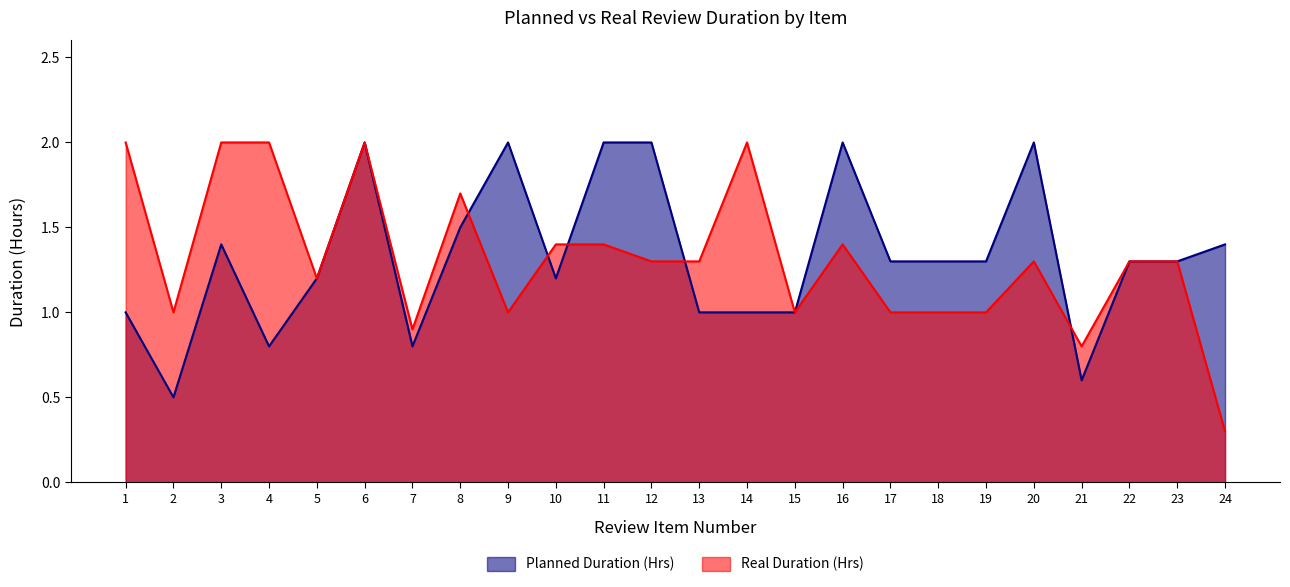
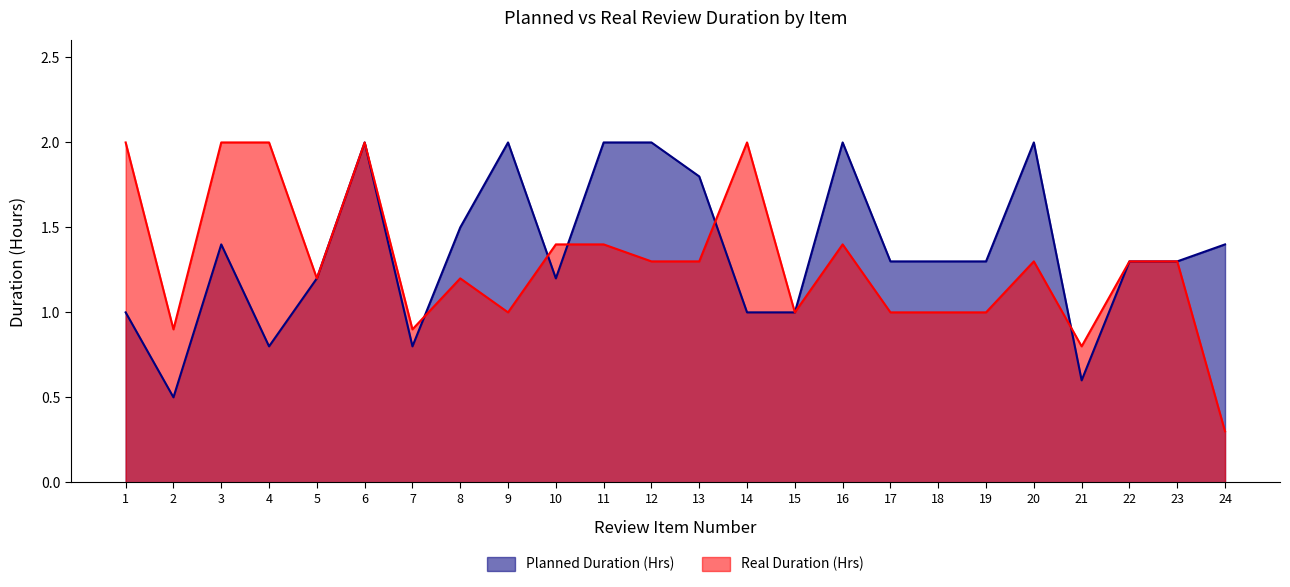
  {
    "Planned Duration (Hrs)": {
      "1": 1.0,
      "2": 0.5,
      "3": 1.4,
      "4": 0.8,
      "7": 0.8,
      "8": 1.5,
      "9": 2.0,
      "10": 1.2,
      "11": 2.0,
      "12": 2.0,
-     "13": 1.0,
+     "13": 1.8,
      "14": 1.0,
      "16": 2.0,
      "17": 1.3,
      "18": 1.3,
      "19": 1.3,
      "20": 2.0,
      "21": 0.6,
      "24": 1.4
    },
    "Real Duration (Hrs)": {
      "1": 2.0,
-     "2": 1.0,
+     "2": 0.9,
      "3": 2.0,
      "4": 2.0,
      "7": 0.9,
-     "8": 1.7,
+     "8": 1.2,
      "9": 1.0,
      "10": 1.4,
      "11": 1.4,
      "12": 1.3,
      "13": 1.3,
      "14": 2.0,
      "16": 1.4,
      "17": 1.0,
      "18": 1.0,
      "19": 1.0,
      "20": 1.3,
      "21": 0.8,
      "24": 0.3
    }
  }
